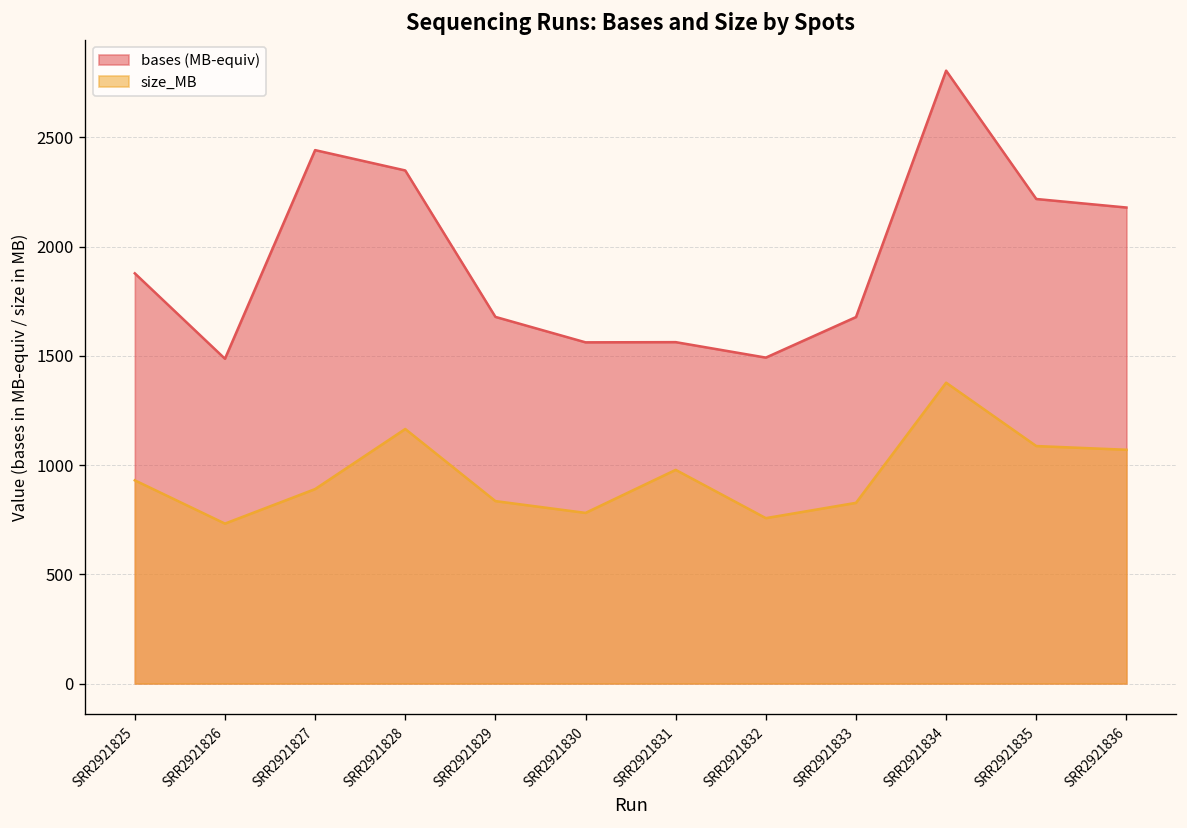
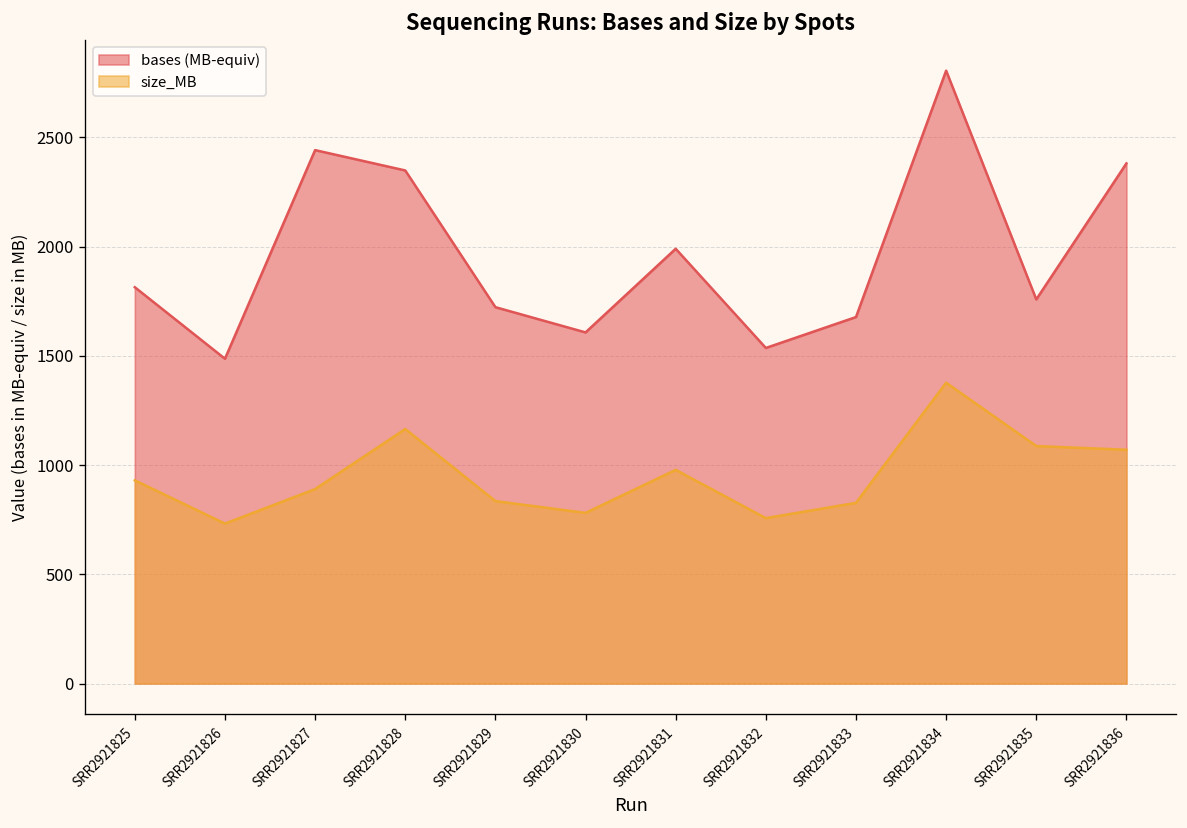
  {
    "bases (MB-equiv)": {
-     "SRR2921825": 1880,
+     "SRR2921825": 1810,
      "SRR2921826": 1490,
      "SRR2921827": 2440,
      "SRR2921828": 2350,
-     "SRR2921829": 1680,
-     "SRR2921830": 1560,
-     "SRR2921831": 1560,
-     "SRR2921832": 1490,
+     "SRR2921829": 1720,
+     "SRR2921830": 1610,
+     "SRR2921831": 1990,
+     "SRR2921832": 1540,
      "SRR2921833": 1680,
      "SRR2921834": 2810,
-     "SRR2921835": 2220,
-     "SRR2921836": 2180
+     "SRR2921835": 1760,
+     "SRR2921836": 2380
    },
    "size_MB": {
      "SRR2921825": 930,
      "SRR2921826": 730,
      "SRR2921827": 890,
      "SRR2921828": 1170,
      "SRR2921829": 840,
      "SRR2921830": 780,
      "SRR2921831": 980,
      "SRR2921832": 760,
      "SRR2921833": 830,
      "SRR2921834": 1380,
      "SRR2921835": 1090,
      "SRR2921836": 1070
    }
  }
